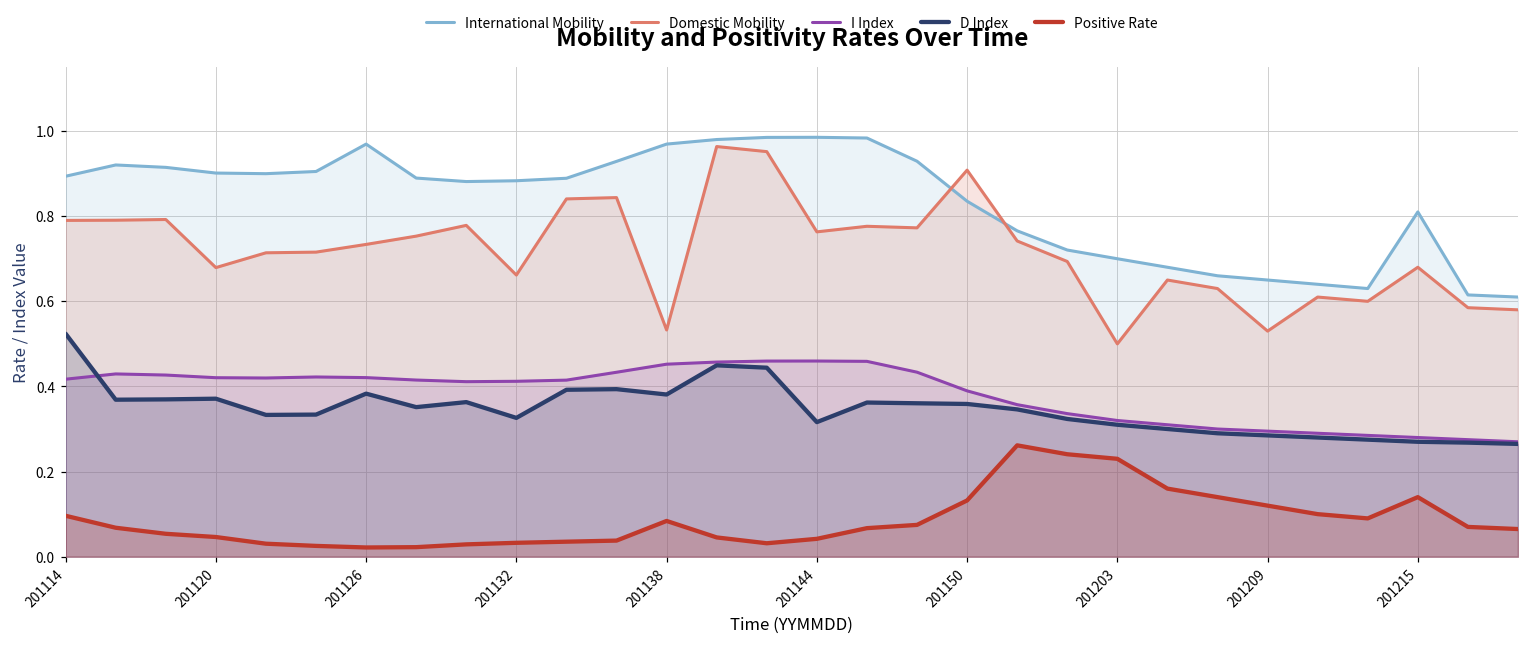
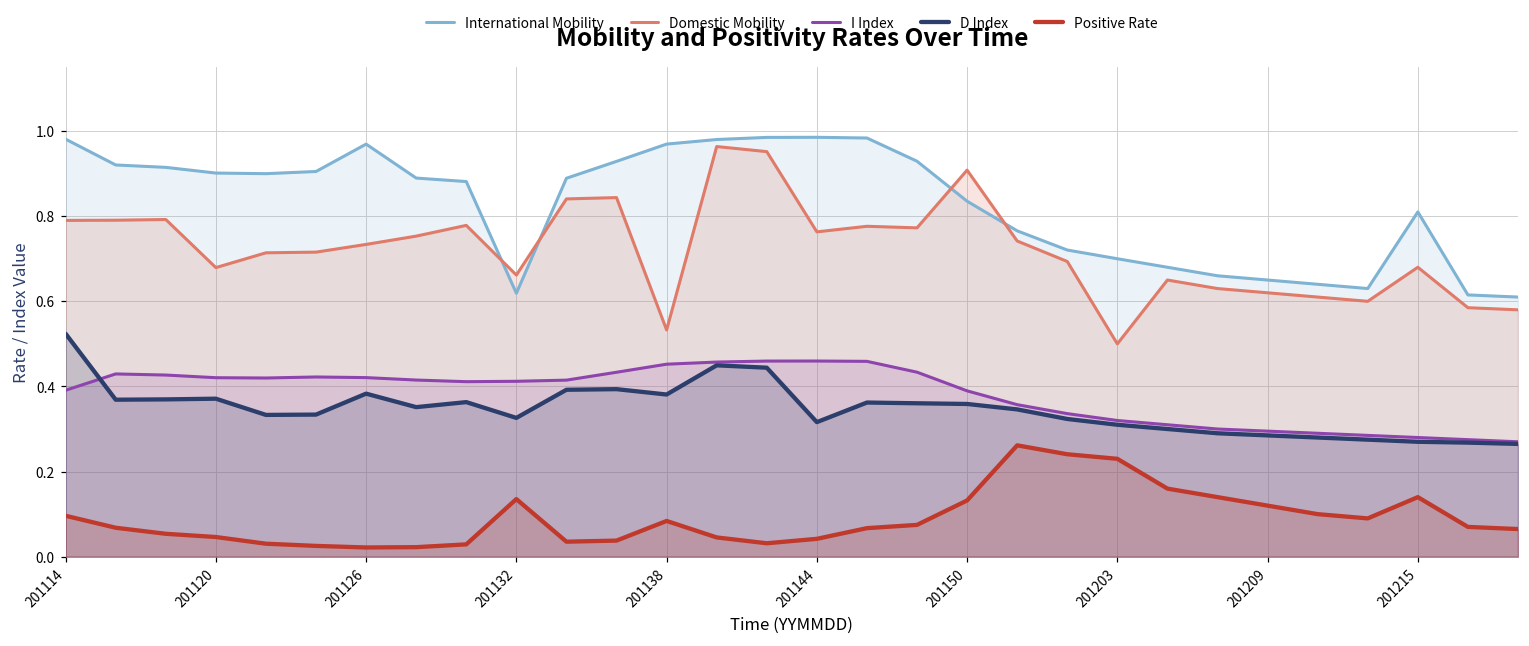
  {
    "International Mobility": {
-     "201114": 0.89,
+     "201114": 0.98,
      "201120": 0.90,
      "201126": 0.97,
-     "201132": 0.88,
+     "201132": 0.62,
      "201138": 0.97,
      "201144": 0.99,
      "201150": 0.84,
      "201203": 0.70,
      "201209": 0.65,
      "201215": 0.81
    },
    "Domestic Mobility": {
      "201114": 0.79,
      "201120": 0.68,
      "201126": 0.73,
      "201132": 0.66,
      "201138": 0.53,
      "201144": 0.76,
      "201150": 0.91,
      "201203": 0.50,
-     "201209": 0.53,
+     "201209": 0.62,
      "201215": 0.68
    },
    "I Index": {
-     "201114": 0.42,
+     "201114": 0.39,
      "201120": 0.42,
      "201126": 0.42,
      "201132": 0.41,
      "201138": 0.45,
      "201144": 0.46,
      "201150": 0.39,
      "201203": 0.32,
      "201209": 0.30,
      "201215": 0.28
    },
    "D Index": {
      "201114": 0.52,
      "201120": 0.37,
      "201126": 0.38,
      "201132": 0.33,
      "201138": 0.38,
      "201144": 0.32,
      "201150": 0.36,
      "201203": 0.31,
      "201209": 0.29,
      "201215": 0.27
    },
    "Positive Rate": {
      "201114": 0.10,
      "201120": 0.05,
      "201126": 0.02,
-     "201132": 0.03,
+     "201132": 0.14,
      "201138": 0.08,
      "201144": 0.04,
      "201150": 0.13,
      "201203": 0.23,
      "201209": 0.12,
      "201215": 0.14
    }
  }
